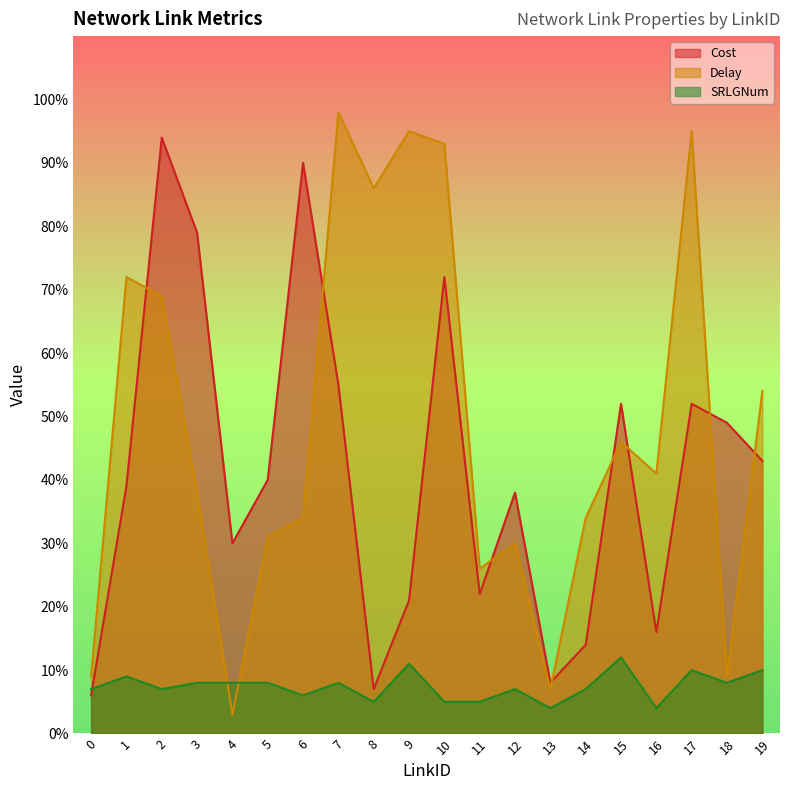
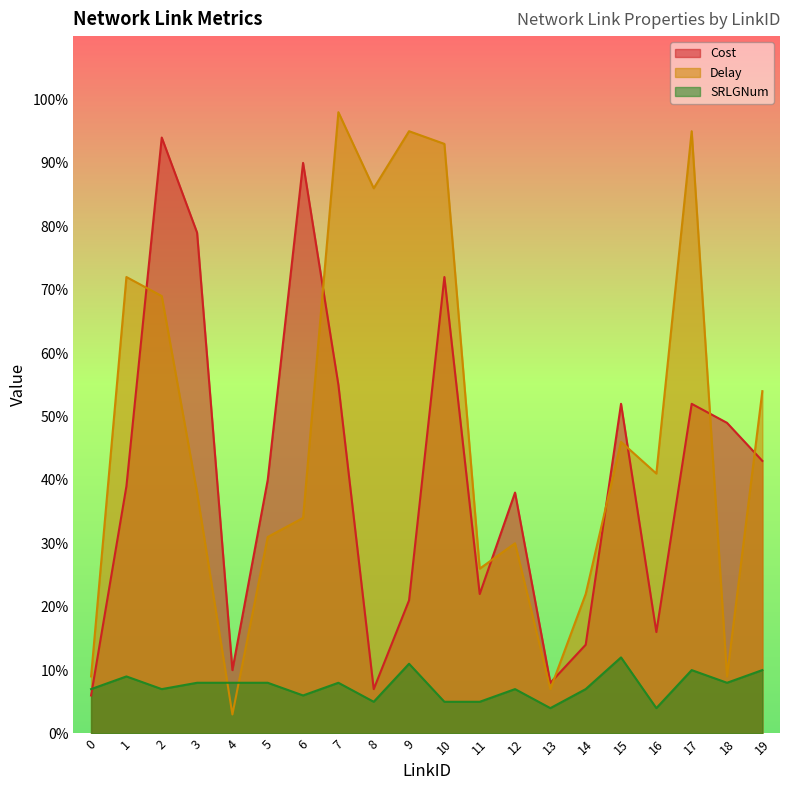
  {
    "Cost": {
      "0": "6%",
      "1": "39%",
      "2": "94%",
      "3": "79%",
-     "4": "30%",
+     "4": "10%",
      "5": "40%",
      "6": "90%",
      "7": "55%",
      "8": "7%",
      "9": "21%",
      "10": "72%",
      "11": "22%",
      "12": "38%",
      "13": "8%",
      "14": "14%",
      "15": "52%",
      "16": "16%",
      "17": "52%",
      "18": "49%",
      "19": "43%"
    },
    "Delay": {
      "0": "9%",
      "1": "72%",
      "2": "69%",
      "3": "38%",
      "4": "3%",
      "5": "31%",
      "6": "34%",
      "7": "98%",
      "8": "86%",
      "9": "95%",
      "10": "93%",
      "11": "26%",
      "12": "30%",
      "13": "7%",
-     "14": "34%",
+     "14": "22%",
      "15": "46%",
      "16": "41%",
      "17": "95%",
      "18": "9%",
      "19": "54%"
    },
    "SRLGNum": {
      "0": "7%",
      "1": "9%",
      "2": "7%",
      "3": "8%",
      "4": "8%",
      "5": "8%",
      "6": "6%",
      "7": "8%",
      "8": "5%",
      "9": "11%",
      "10": "5%",
      "11": "5%",
      "12": "7%",
      "13": "4%",
      "14": "7%",
      "15": "12%",
      "16": "4%",
      "17": "10%",
      "18": "8%",
      "19": "10%"
    }
  }
